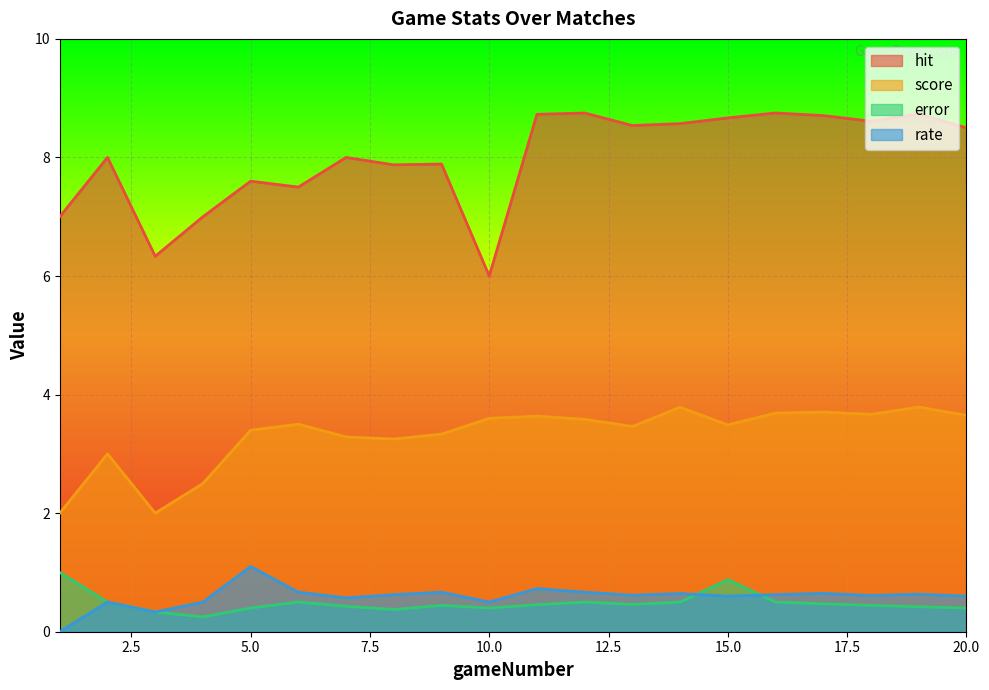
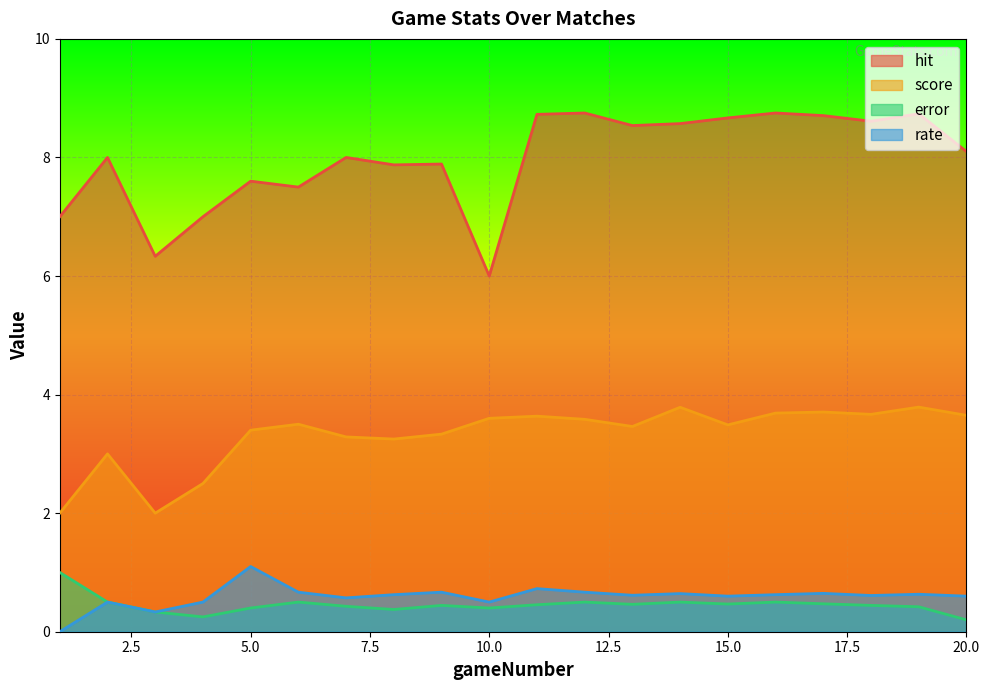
  {
    "hit": {
      "5.0": 7.6,
      "10.0": 6.0,
      "15.0": 8.7,
-     "20.0": 8.5
+     "20.0": 8.1
    },
    "score": {
      "5.0": 3.4,
      "10.0": 3.6,
      "15.0": 3.5,
      "20.0": 3.7
    },
    "error": {
      "5.0": 0.4,
      "10.0": 0.4,
-     "15.0": 0.9,
-     "20.0": 0.4
+     "15.0": 0.5,
+     "20.0": 0.2
    },
    "rate": {
      "5.0": 1.1,
      "10.0": 0.5,
      "15.0": 0.6,
      "20.0": 0.6
    }
  }
